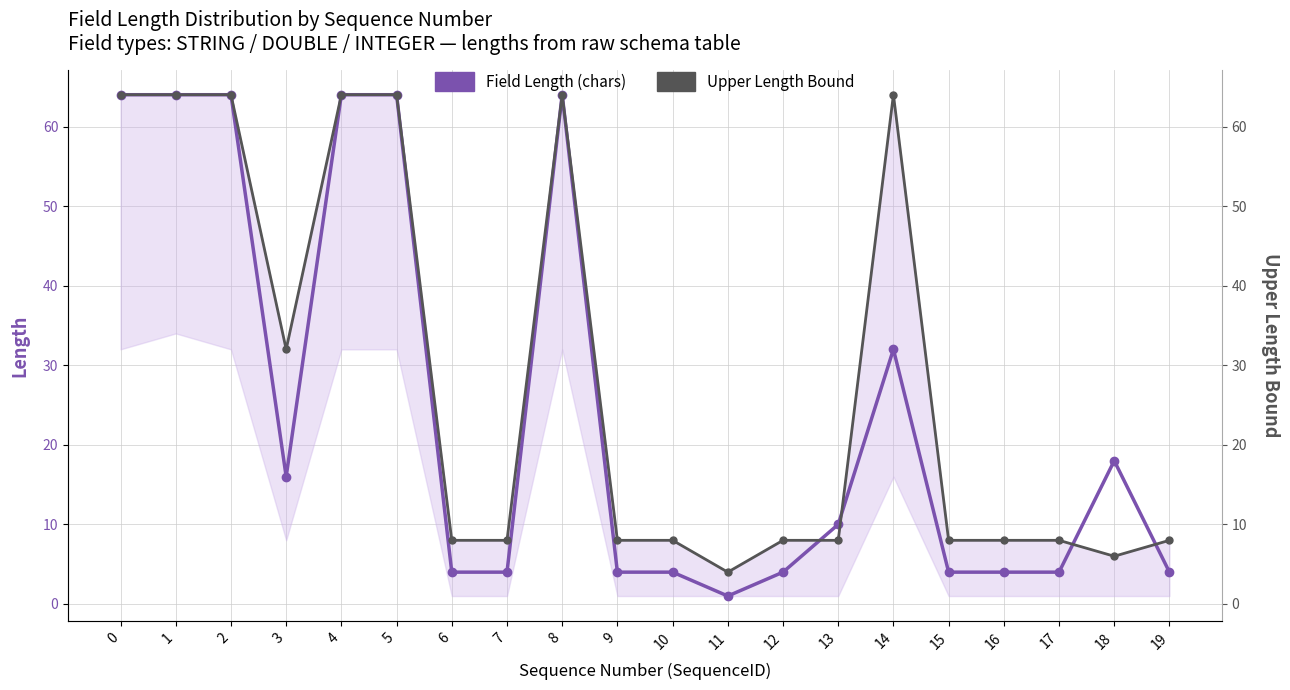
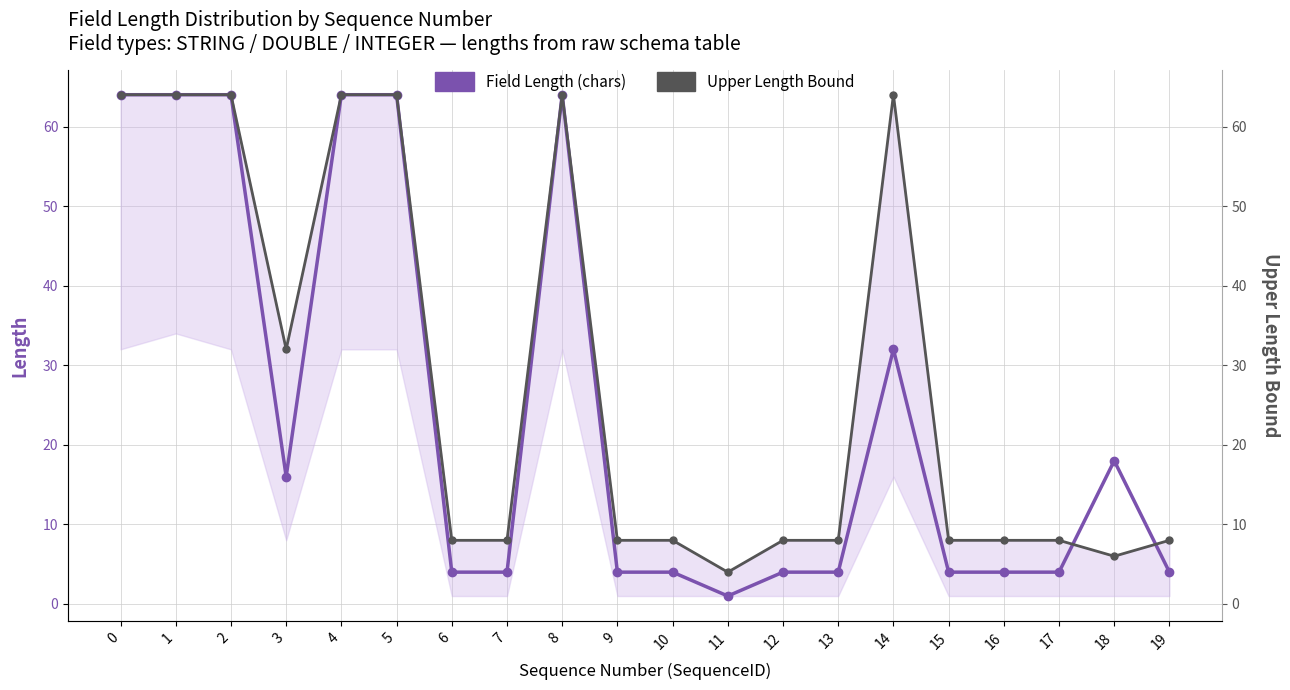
  {
    "Field Length (chars)": {
      "3": 16,
      "6": 4,
      "7": 4,
      "9": 4,
      "10": 4,
      "11": 1,
      "12": 4,
-     "13": 10,
+     "13": 4,
      "14": 32,
      "15": 4,
      "16": 4,
      "17": 4,
      "18": 18,
      "19": 4
    },
    "Upper Length Bound": {
      "3": 32,
      "6": 8,
      "7": 8,
      "9": 8,
      "10": 8,
      "11": 4,
      "12": 8,
      "13": 8,
      "14": 64,
      "15": 8,
      "16": 8,
      "17": 8,
      "18": 6,
      "19": 8
    }
  }
